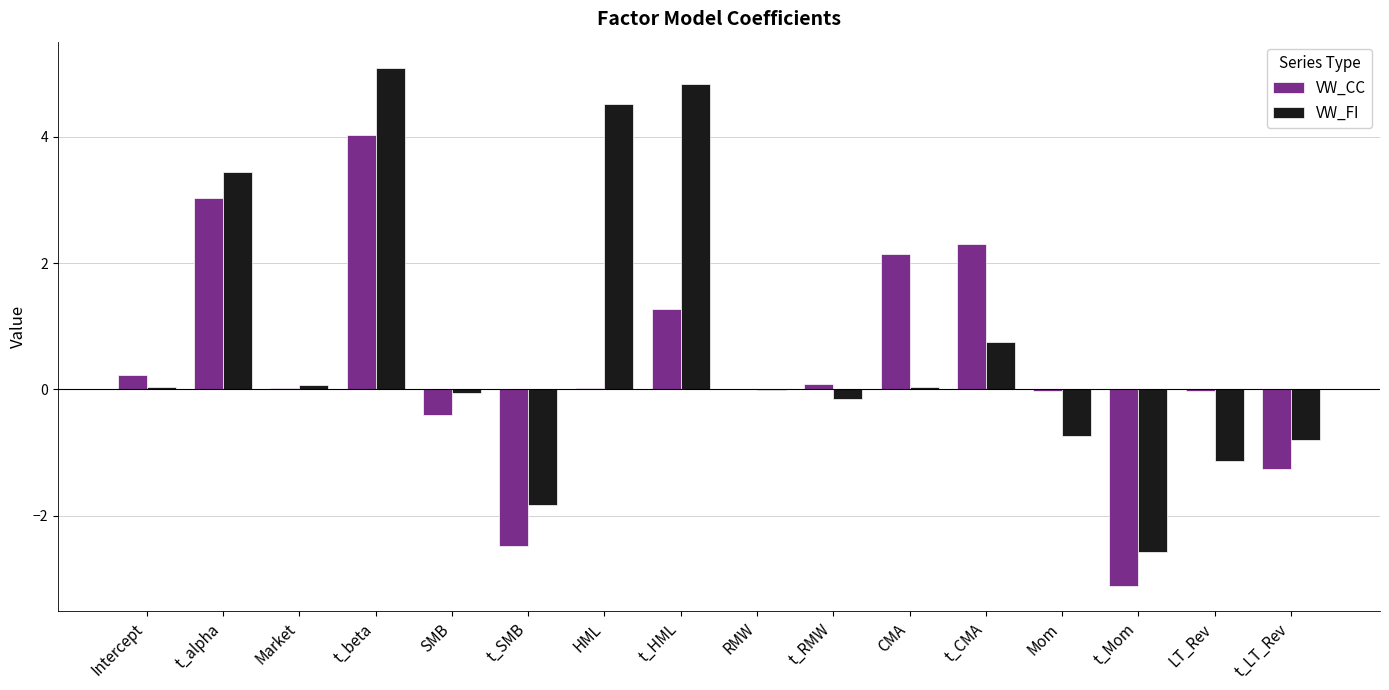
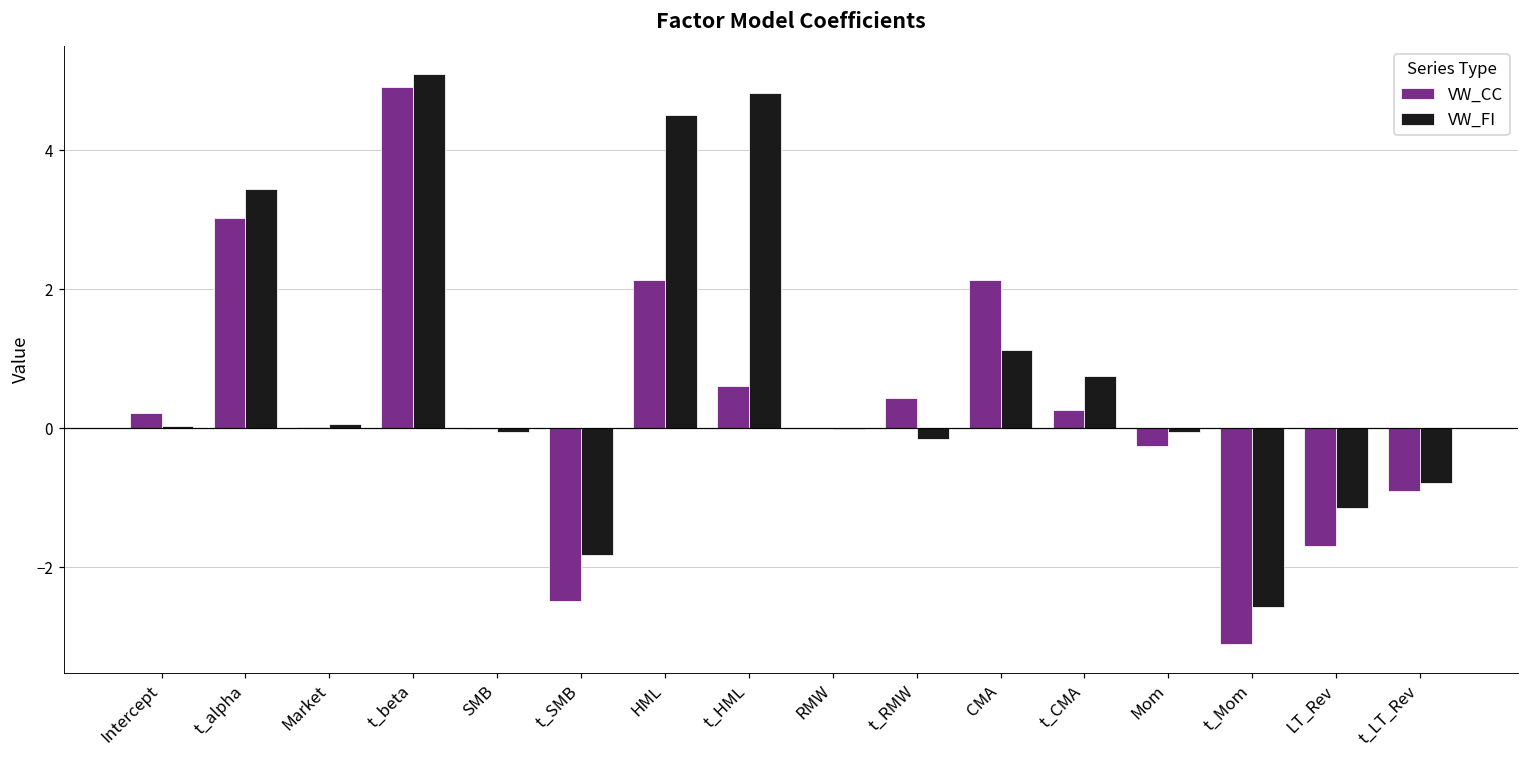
  {
    "VW_CC": {
      "Intercept": 0.2,
      "t_alpha": 3.0,
-     "t_beta": 4.0,
-     "SMB": -0.4,
+     "t_beta": 4.9,
+     "SMB": 0.0,
      "t_SMB": -2.5,
-     "HML": 0.0,
-     "t_HML": 1.3,
-     "t_RMW": 0.1,
+     "HML": 2.1,
+     "t_HML": 0.6,
+     "t_RMW": 0.4,
      "CMA": 2.1,
-     "t_CMA": 2.3,
-     "Mom": 0.0,
+     "t_CMA": 0.3,
+     "Mom": -0.3,
      "t_Mom": -3.1,
-     "LT_Rev": 0.0,
-     "t_LT_Rev": -1.3
+     "LT_Rev": -1.7,
+     "t_LT_Rev": -0.9
    },
    "VW_FI": {
      "t_alpha": 3.4,
      "Market": 0.1,
      "t_beta": 5.1,
      "SMB": -0.1,
      "t_SMB": -1.8,
      "HML": 4.5,
      "t_HML": 4.8,
      "t_RMW": -0.2,
-     "CMA": 0.0,
+     "CMA": 1.1,
      "t_CMA": 0.8,
-     "Mom": -0.7,
+     "Mom": -0.1,
      "t_Mom": -2.6,
      "LT_Rev": -1.1,
      "t_LT_Rev": -0.8
    }
  }
